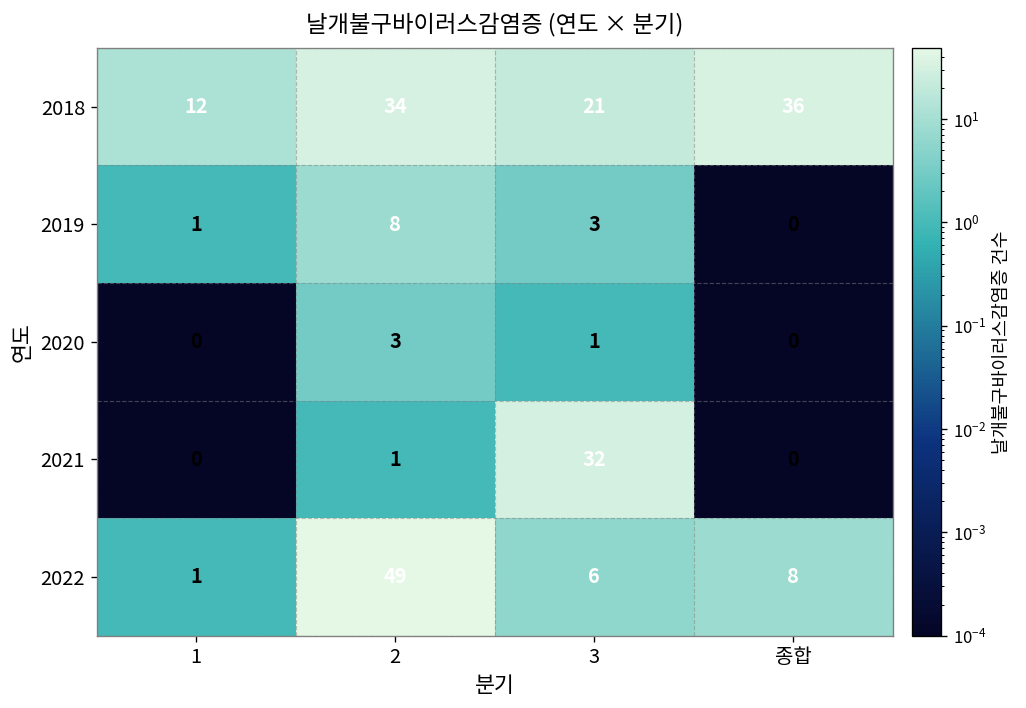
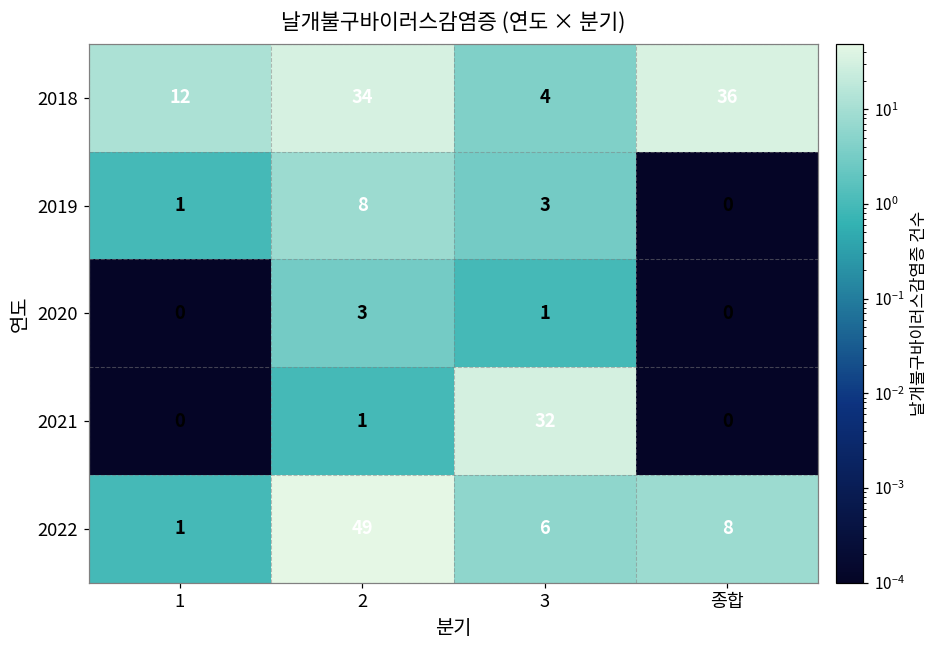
  {
    "2018": {
      "1": 12,
-     "3": 21
+     "3": 4
    },
    "2019": {
      "1": 1,
      "2": 8,
      "3": 3
    },
    "2020": {
      "2": 3,
      "3": 1
    },
    "2021": {
      "2": 1
    },
    "2022": {
      "1": 1,
      "3": 6,
      "종합": 8
    }
  }
